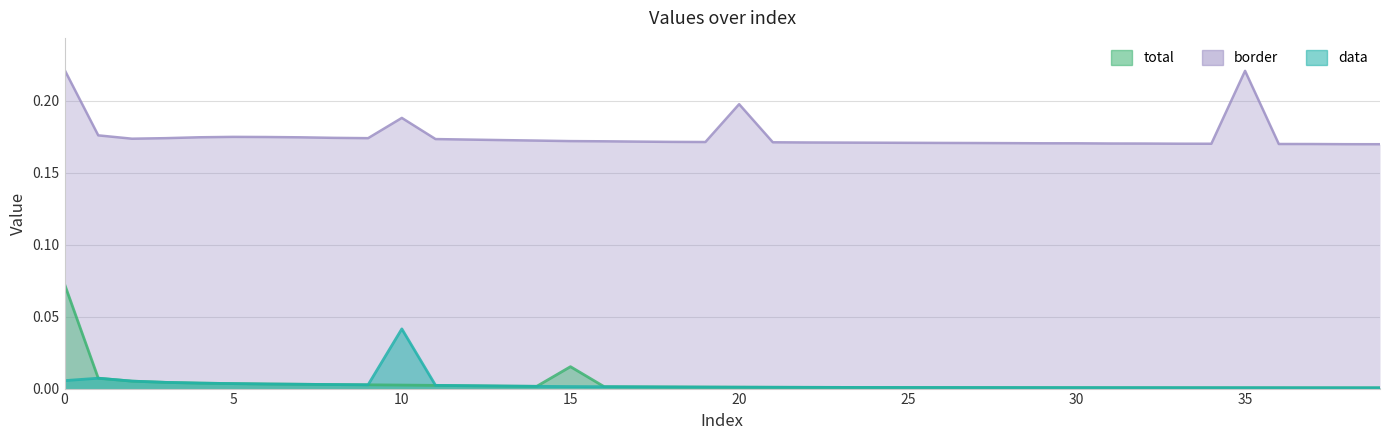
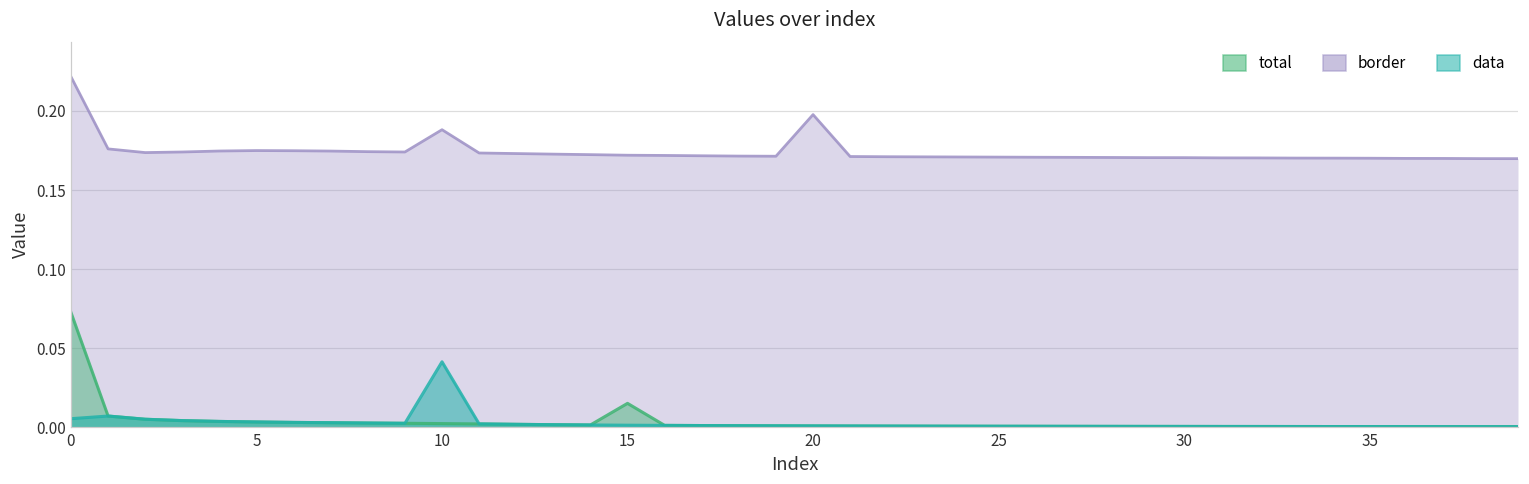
  {
    "border": {
      "0": 0.222,
      "5": 0.175,
      "10": 0.188,
      "15": 0.172,
      "20": 0.198,
      "25": 0.171,
      "30": 0.170,
-     "35": 0.221
+     "35": 0.170
    }
  }
